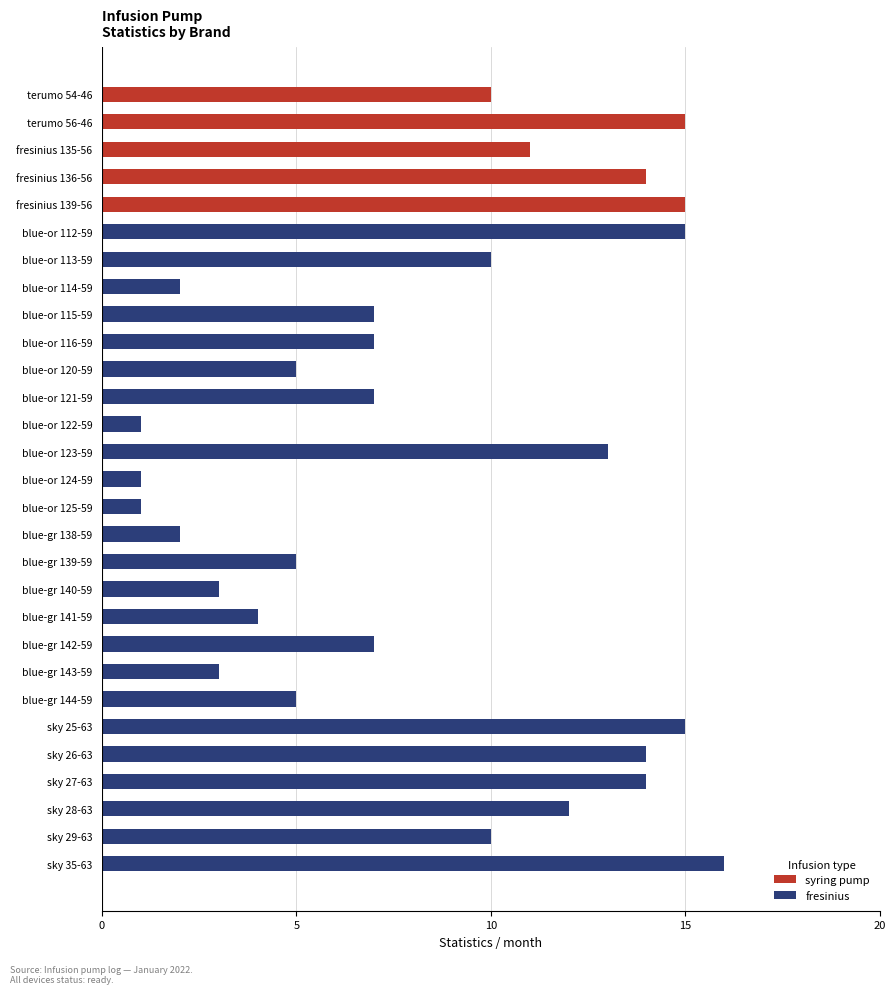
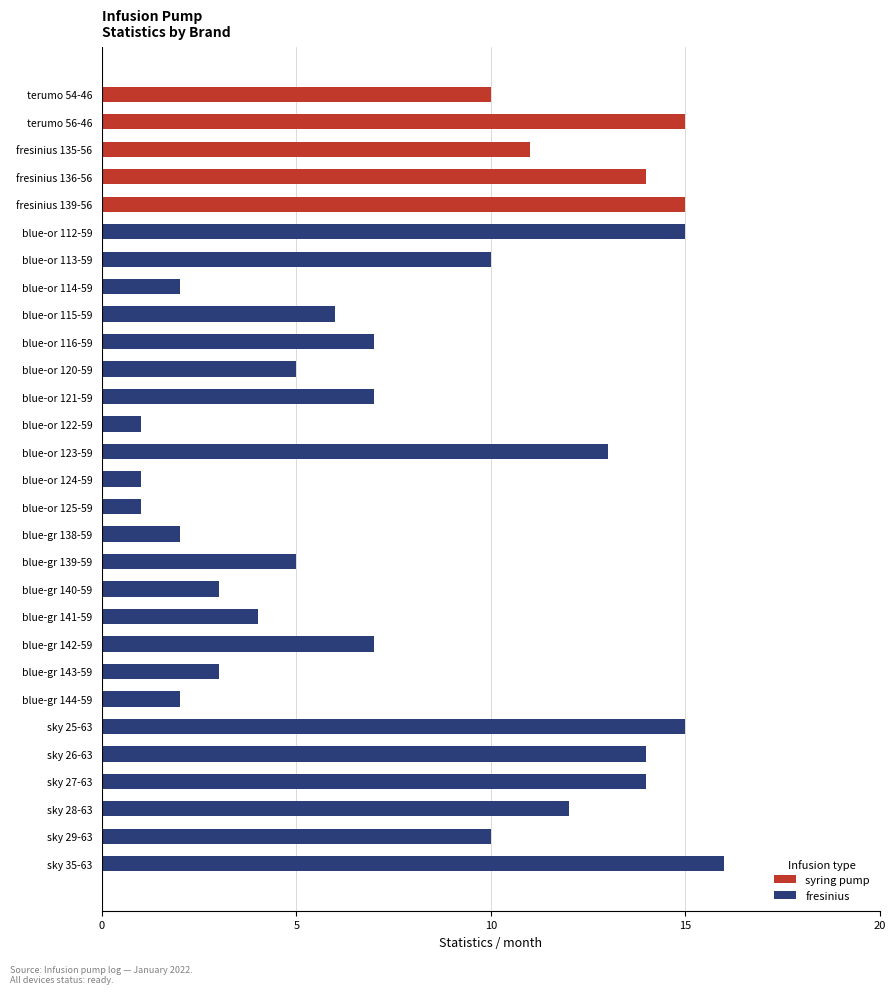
  {
    "terumo 54-46": 10,
    "terumo 56-46": 15,
    "fresinius 135-56": 11,
    "fresinius 136-56": 14,
    "fresinius 139-56": 15,
    "blue-or 112-59": 15,
    "blue-or 113-59": 10,
    "blue-or 114-59": 2,
-   "blue-or 115-59": 7,
+   "blue-or 115-59": 6,
    "blue-or 116-59": 7,
    "blue-or 120-59": 5,
    "blue-or 121-59": 7,
    "blue-or 122-59": 1,
    "blue-or 123-59": 13,
    "blue-or 124-59": 1,
    "blue-or 125-59": 1,
    "blue-gr 138-59": 2,
    "blue-gr 139-59": 5,
    "blue-gr 140-59": 3,
    "blue-gr 141-59": 4,
    "blue-gr 142-59": 7,
    "blue-gr 143-59": 3,
-   "blue-gr 144-59": 5,
+   "blue-gr 144-59": 2,
    "sky 25-63": 15,
    "sky 26-63": 14,
    "sky 27-63": 14,
    "sky 28-63": 12,
    "sky 29-63": 10,
    "sky 35-63": 16
  }
